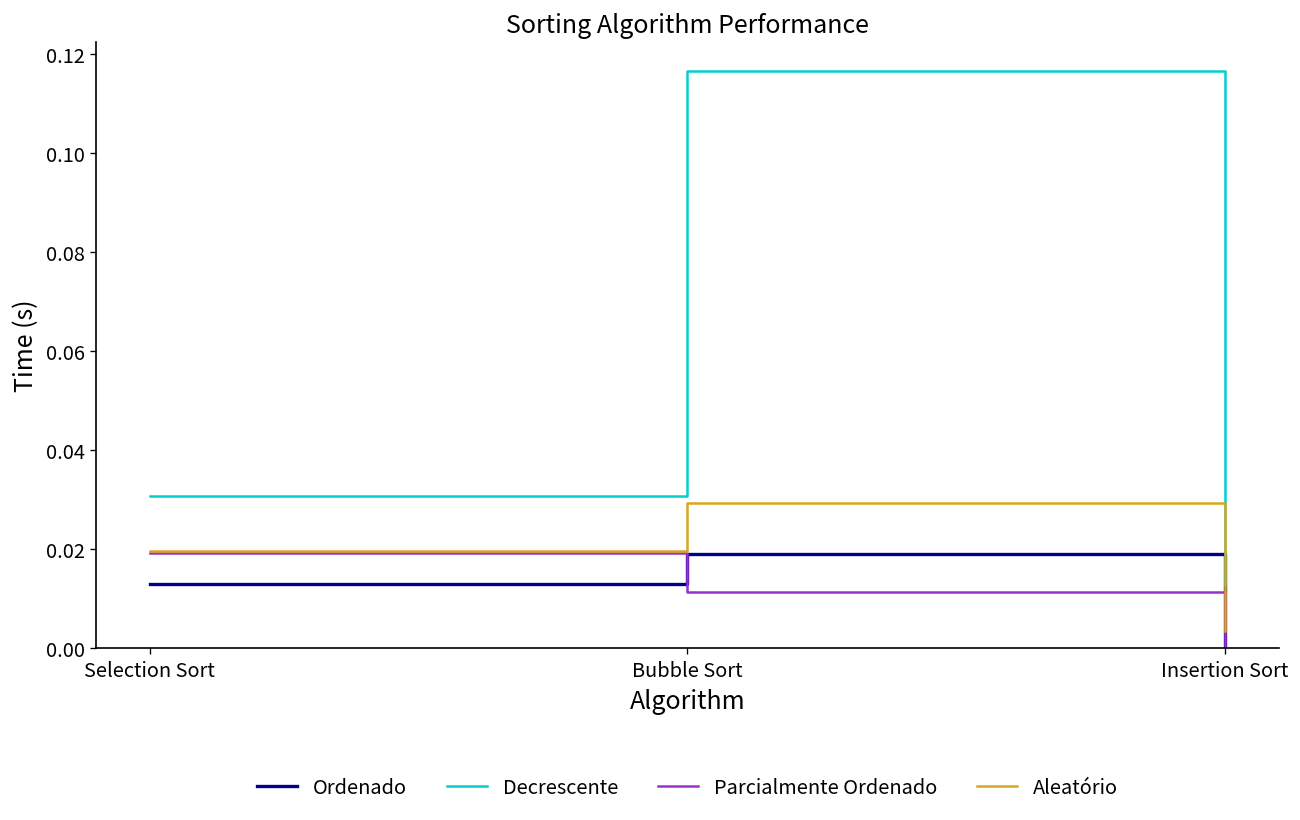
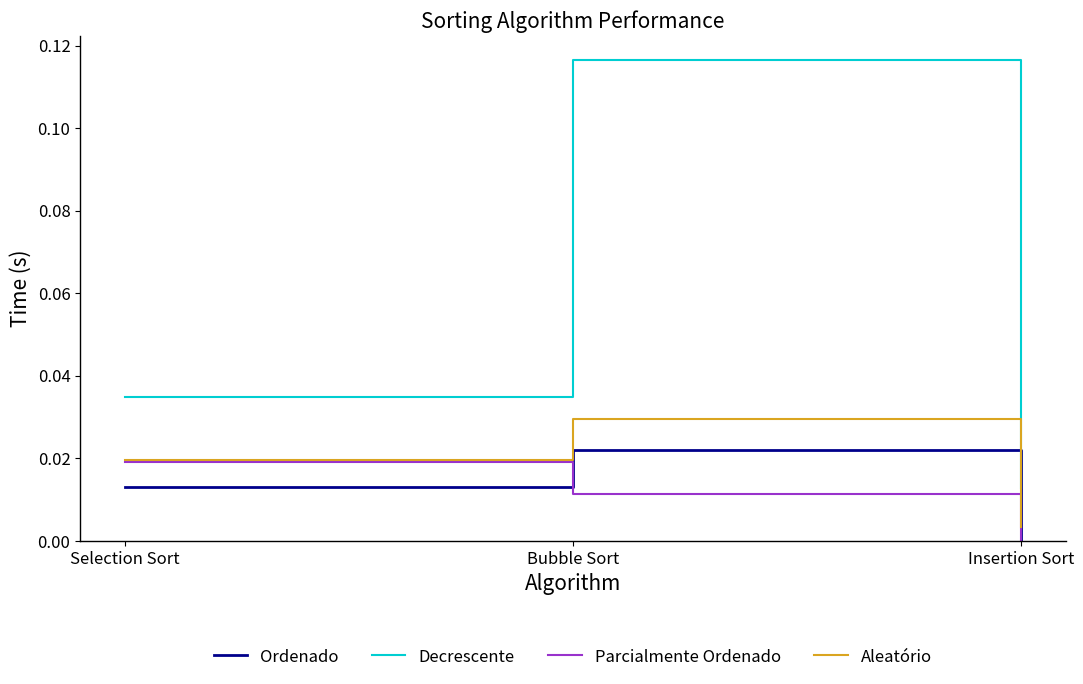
  {
    "Ordenado": {
      "Selection Sort": 0.013,
-     "Bubble Sort": 0.019
+     "Bubble Sort": 0.022
    },
    "Decrescente": {
-     "Selection Sort": 0.031,
+     "Selection Sort": 0.035,
      "Bubble Sort": 0.117,
      "Insertion Sort": 0.013
    },
    "Parcialmente Ordenado": {
      "Bubble Sort": 0.011
    },
    "Aleatório": {
      "Bubble Sort": 0.029,
      "Insertion Sort": 0.003
    }
  }
